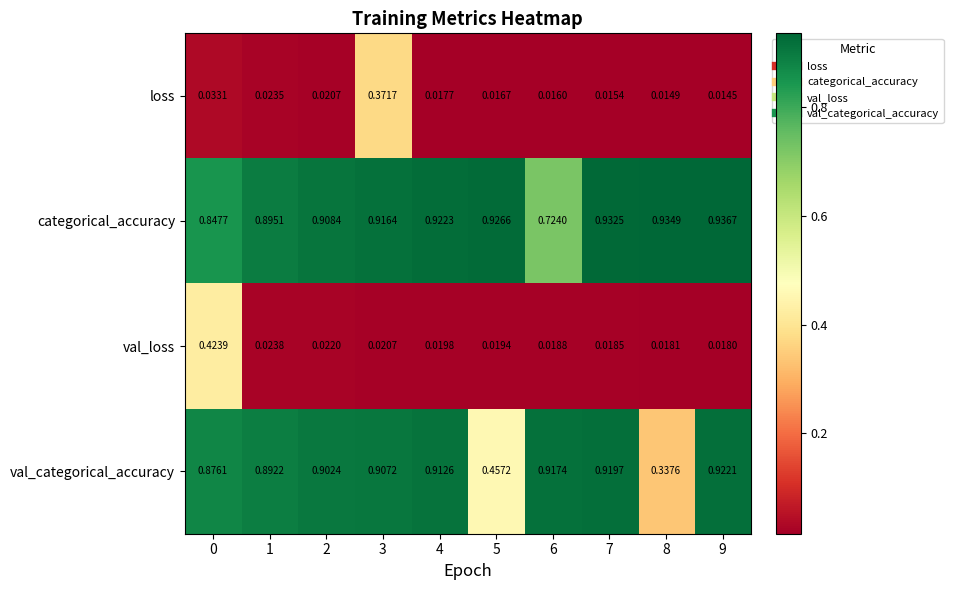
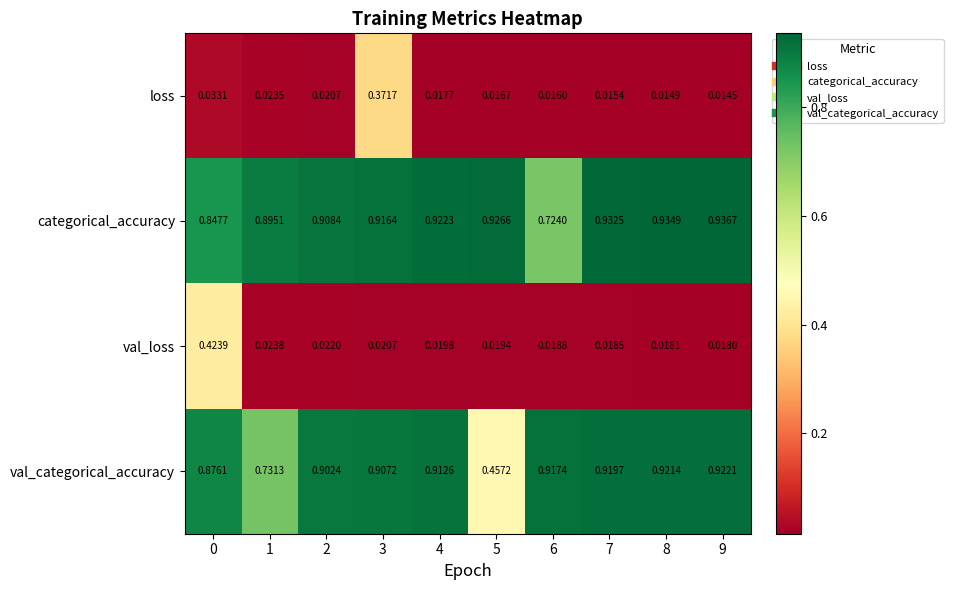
  {
    "loss": {
      "0": 0.0331,
      "1": 0.0235,
      "2": 0.0207,
      "3": 0.3717,
      "4": 0.0177,
      "5": 0.0167,
      "6": 0.0160,
      "7": 0.0154,
      "8": 0.0149,
      "9": 0.0145
    },
    "categorical_accuracy": {
      "0": 0.8477,
      "1": 0.8951,
      "2": 0.9084,
      "3": 0.9164,
      "4": 0.9223,
      "5": 0.9266,
      "6": 0.7240,
      "7": 0.9325,
      "8": 0.9349,
      "9": 0.9367
    },
    "val_loss": {
      "0": 0.4239,
      "1": 0.0238,
      "2": 0.0220,
      "3": 0.0207,
      "4": 0.0198,
      "5": 0.0194,
      "6": 0.0188,
      "7": 0.0185,
      "8": 0.0181,
      "9": 0.0180
    },
    "val_categorical_accuracy": {
      "0": 0.8761,
-     "1": 0.8922,
+     "1": 0.7313,
      "2": 0.9024,
      "3": 0.9072,
      "4": 0.9126,
      "5": 0.4572,
      "6": 0.9174,
      "7": 0.9197,
-     "8": 0.3376,
+     "8": 0.9214,
      "9": 0.9221
    }
  }
